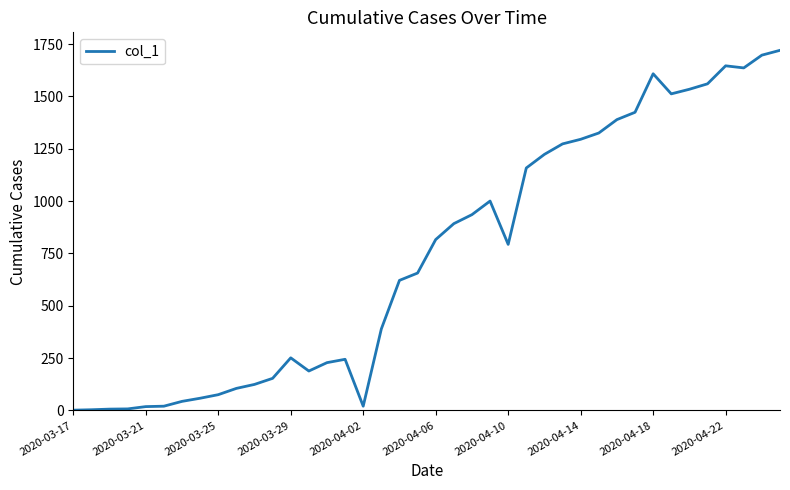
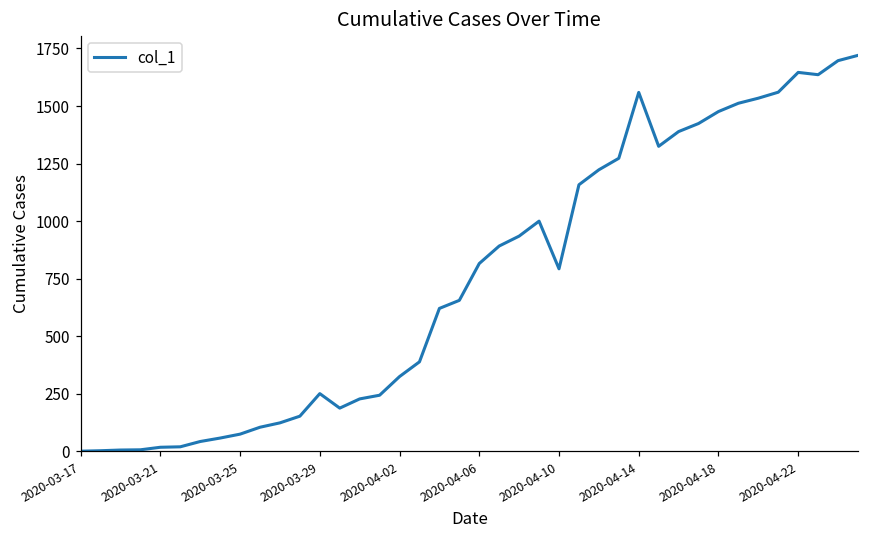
  {
    "2020-03-17": 0,
    "2020-03-21": 20,
    "2020-03-25": 80,
    "2020-03-29": 250,
-   "2020-04-02": 20,
+   "2020-04-02": 330,
    "2020-04-06": 820,
    "2020-04-10": 790,
-   "2020-04-14": 1300,
-   "2020-04-18": 1610,
+   "2020-04-14": 1560,
+   "2020-04-18": 1480,
    "2020-04-22": 1650
  }
